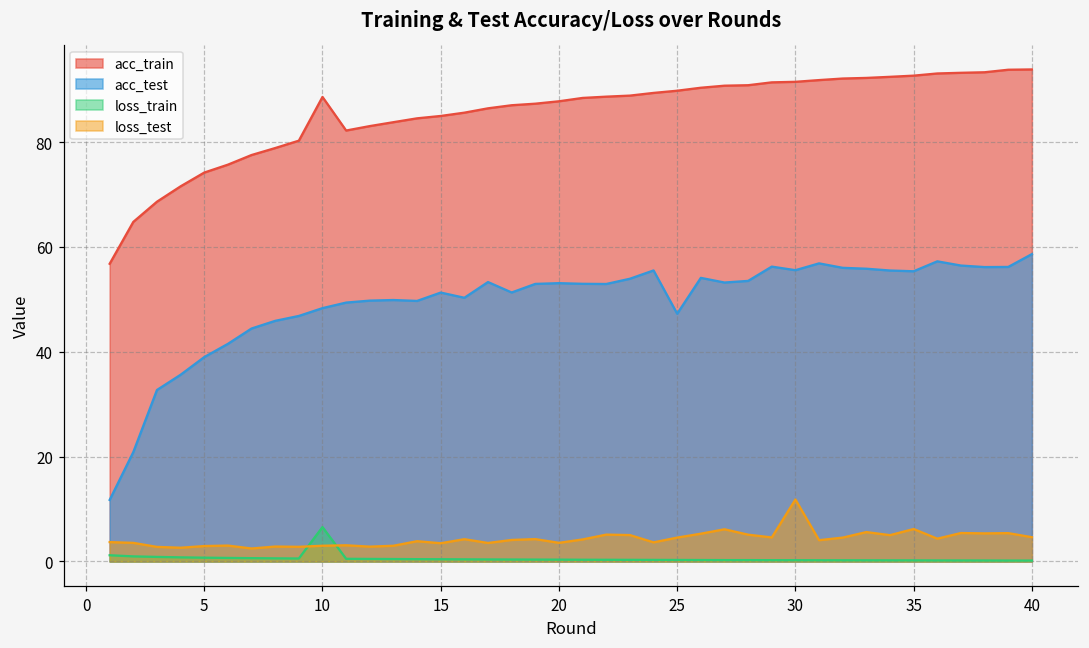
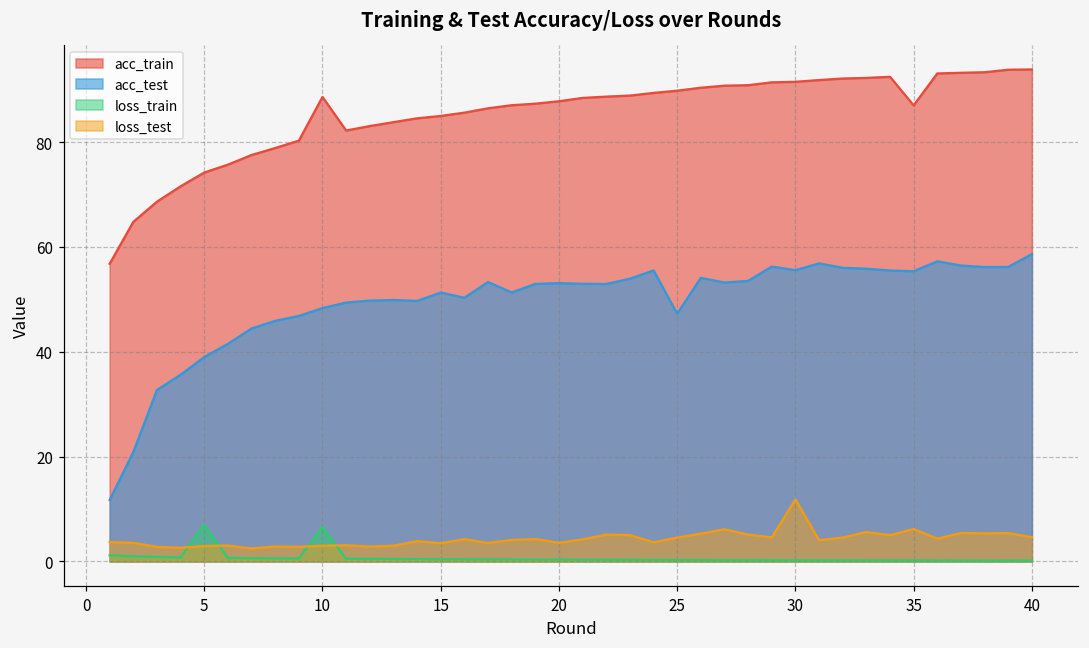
  {
    "acc_train": {
      "5": 74,
      "10": 89,
      "15": 85,
      "20": 88,
      "25": 90,
      "30": 91,
-     "35": 93,
+     "35": 87,
      "40": 94
    },
    "acc_test": {
      "5": 39,
      "10": 48,
      "15": 51,
      "20": 53,
      "25": 47,
      "30": 56,
      "35": 55,
      "40": 59
    },
    "loss_train": {
-     "5": 1,
+     "5": 7,
      "10": 7,
      "15": 0,
      "20": 0,
      "25": 0,
      "30": 0,
      "35": 0,
      "40": 0
    },
    "loss_test": {
      "5": 3,
      "10": 3,
      "15": 3,
      "20": 4,
      "25": 5,
      "30": 12,
      "35": 6,
      "40": 5
    }
  }
